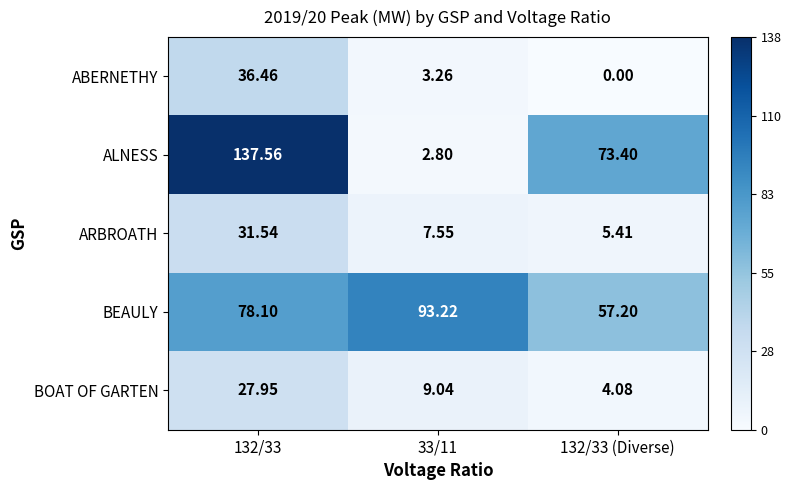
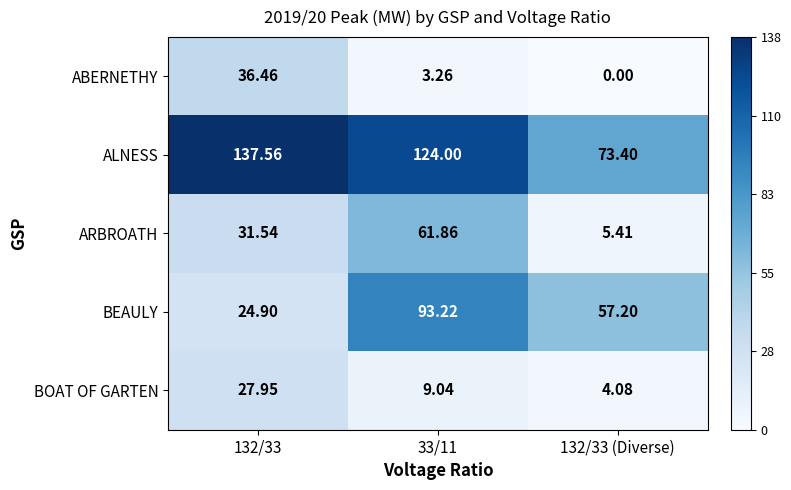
  {
    "ABERNETHY": {
      "132/33": 36.46,
      "33/11": 3.26,
      "132/33 (Diverse)": 0.00
    },
    "ALNESS": {
      "132/33": 137.56,
-     "33/11": 2.80,
+     "33/11": 124.00,
      "132/33 (Diverse)": 73.40
    },
    "ARBROATH": {
      "132/33": 31.54,
-     "33/11": 7.55,
+     "33/11": 61.86,
      "132/33 (Diverse)": 5.41
    },
    "BEAULY": {
-     "132/33": 78.10,
+     "132/33": 24.90,
      "33/11": 93.22,
      "132/33 (Diverse)": 57.20
    },
    "BOAT OF GARTEN": {
      "132/33": 27.95,
      "33/11": 9.04,
      "132/33 (Diverse)": 4.08
    }
  }
